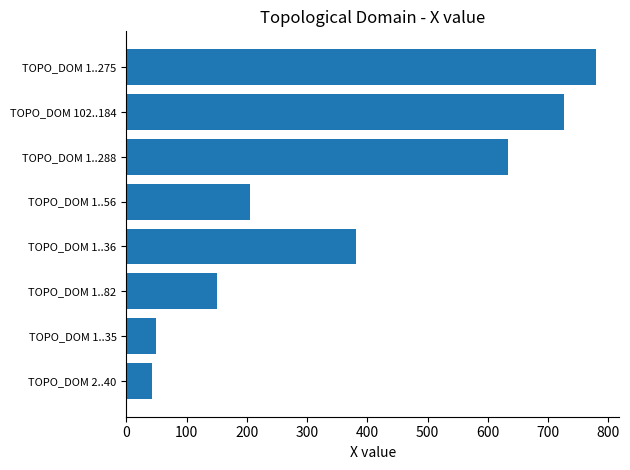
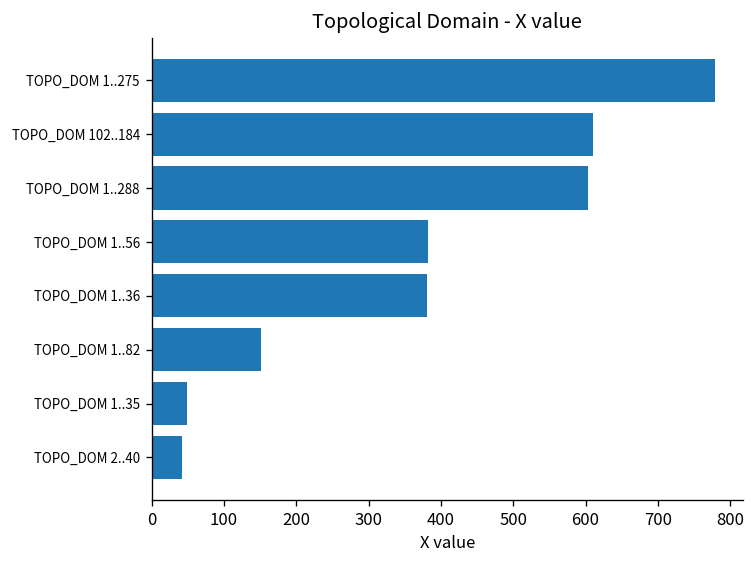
  {
    "TOPO_DOM 1..275": 780,
-   "TOPO_DOM 102..184": 730,
-   "TOPO_DOM 1..288": 630,
-   "TOPO_DOM 1..56": 210,
+   "TOPO_DOM 102..184": 610,
+   "TOPO_DOM 1..288": 600,
+   "TOPO_DOM 1..56": 380,
    "TOPO_DOM 1..36": 380,
    "TOPO_DOM 1..82": 150,
    "TOPO_DOM 1..35": 50,
    "TOPO_DOM 2..40": 40
  }
